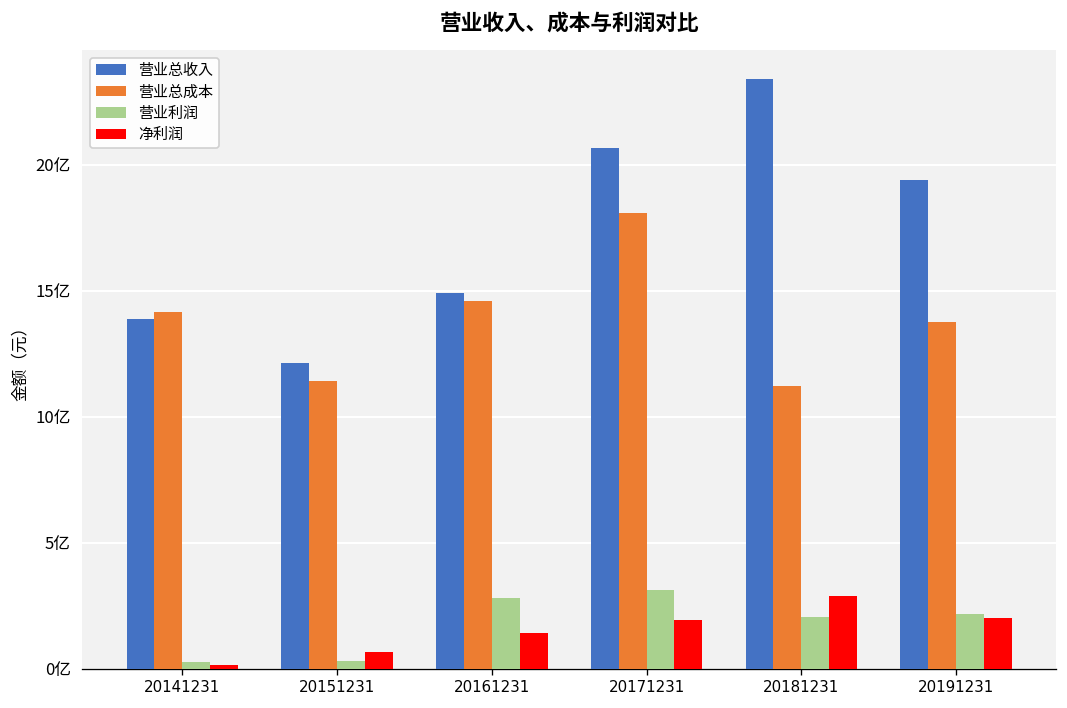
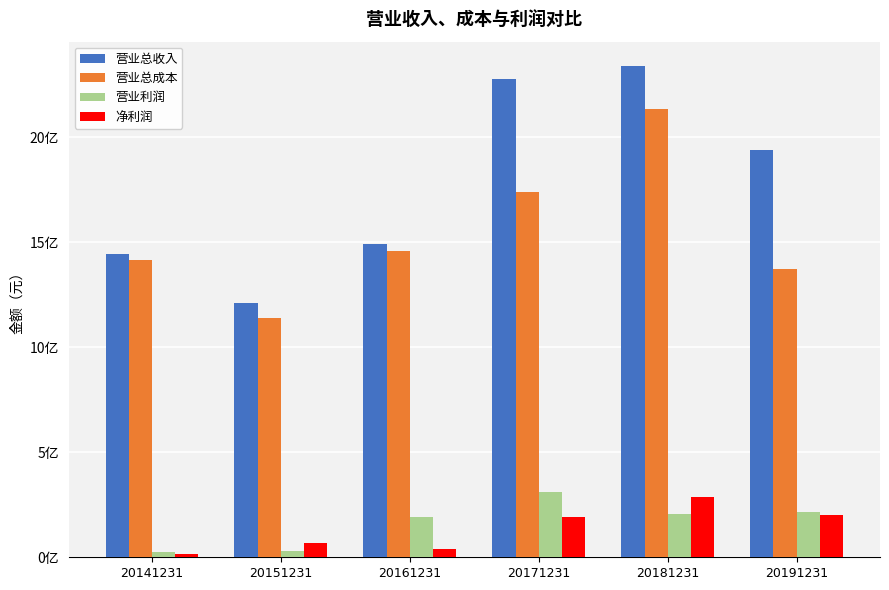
  {
    "营业总收入": {
-     "20141231": "13.9亿",
+     "20141231": "14.4亿",
      "20151231": "12.1亿",
      "20161231": "14.9亿",
-     "20171231": "20.7亿",
+     "20171231": "22.8亿",
      "20181231": "23.4亿",
      "20191231": "19.4亿"
    },
    "营业总成本": {
      "20141231": "14.2亿",
      "20151231": "11.4亿",
      "20161231": "14.6亿",
-     "20171231": "18.1亿",
-     "20181231": "11.2亿",
+     "20171231": "17.4亿",
+     "20181231": "21.4亿",
      "20191231": "13.7亿"
    },
    "营业利润": {
      "20141231": "0.3亿",
      "20151231": "0.3亿",
-     "20161231": "2.8亿",
+     "20161231": "1.9亿",
      "20171231": "3.1亿",
      "20181231": "2.1亿",
      "20191231": "2.2亿"
    },
    "净利润": {
      "20141231": "0.2亿",
      "20151231": "0.7亿",
-     "20161231": "1.4亿",
+     "20161231": "0.4亿",
      "20171231": "1.9亿",
      "20181231": "2.9亿",
      "20191231": "2.0亿"
    }
  }
